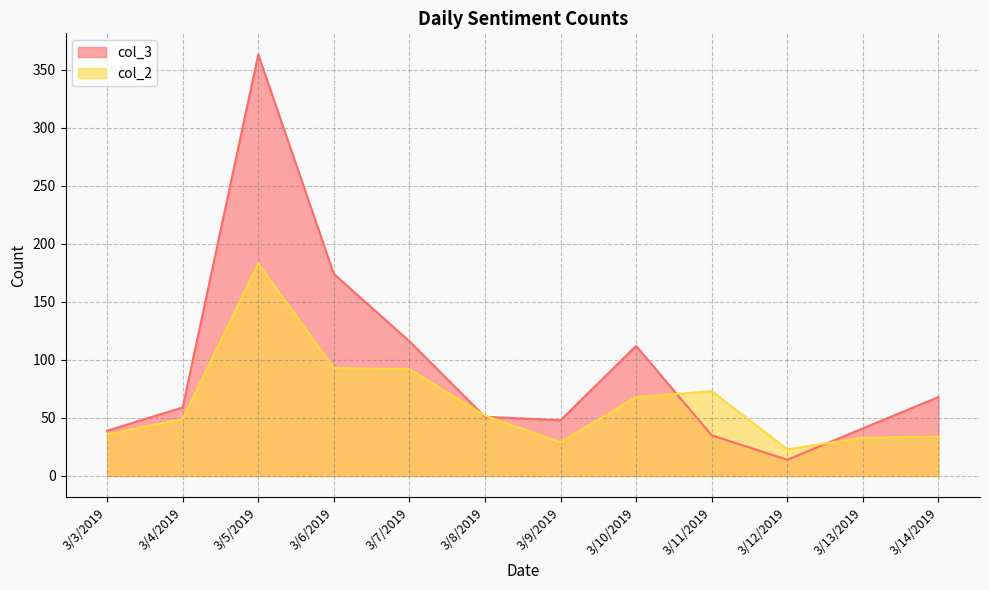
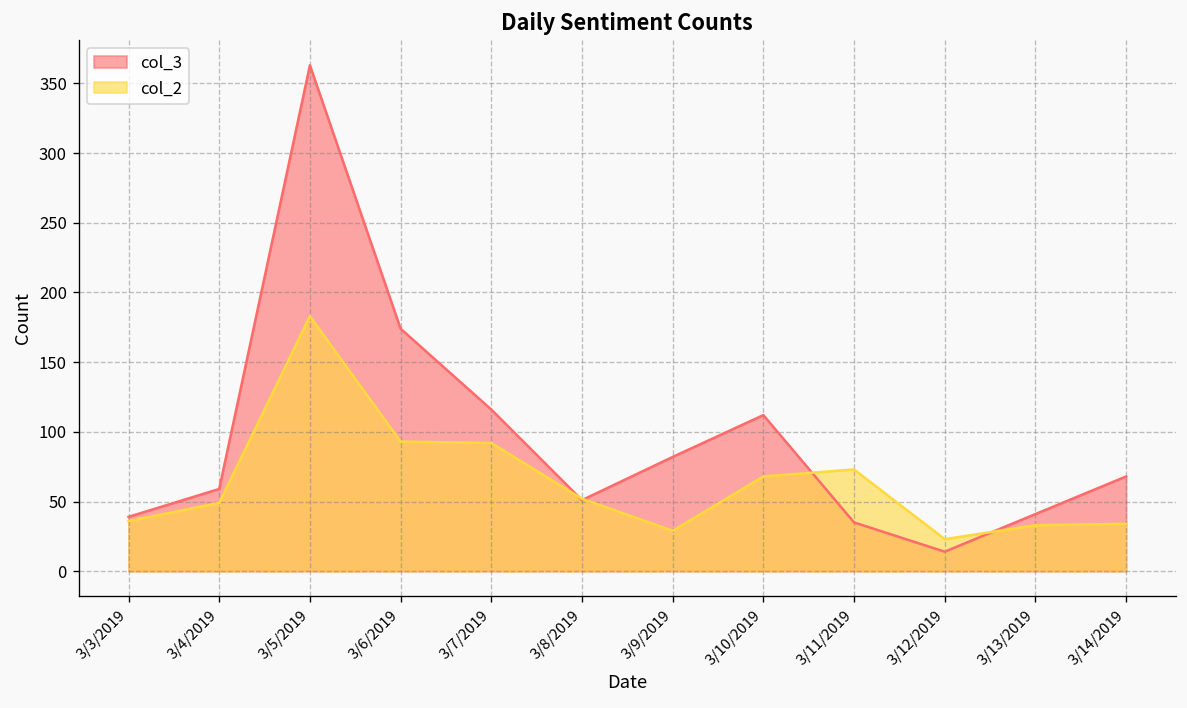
  {
    "col_3": {
      "3/3/2019": 39,
      "3/4/2019": 59,
      "3/5/2019": 363,
      "3/6/2019": 174,
      "3/7/2019": 116,
-     "3/9/2019": 48,
+     "3/9/2019": 82,
      "3/10/2019": 112,
      "3/11/2019": 35,
      "3/12/2019": 14,
      "3/13/2019": 41,
      "3/14/2019": 68
    },
    "col_2": {
      "3/3/2019": 36,
      "3/4/2019": 49,
      "3/5/2019": 183,
      "3/6/2019": 93,
      "3/7/2019": 92,
      "3/9/2019": 29,
      "3/10/2019": 68,
      "3/11/2019": 73,
      "3/12/2019": 23,
      "3/13/2019": 33,
      "3/14/2019": 34
    }
  }
